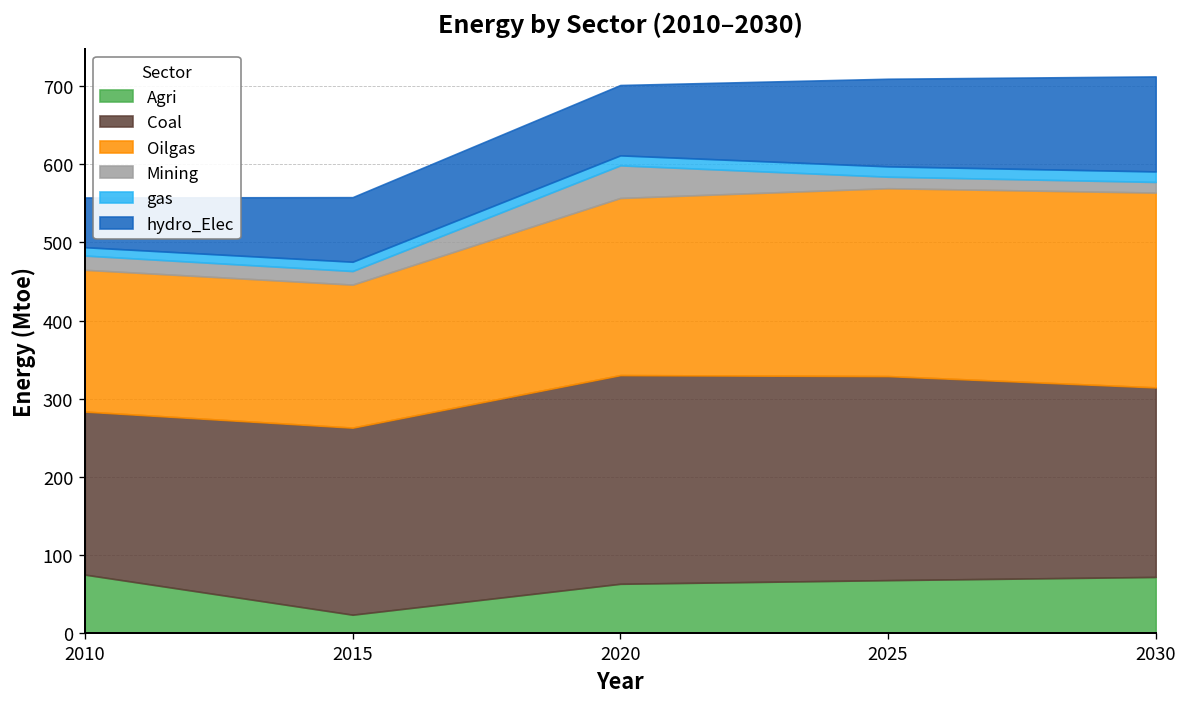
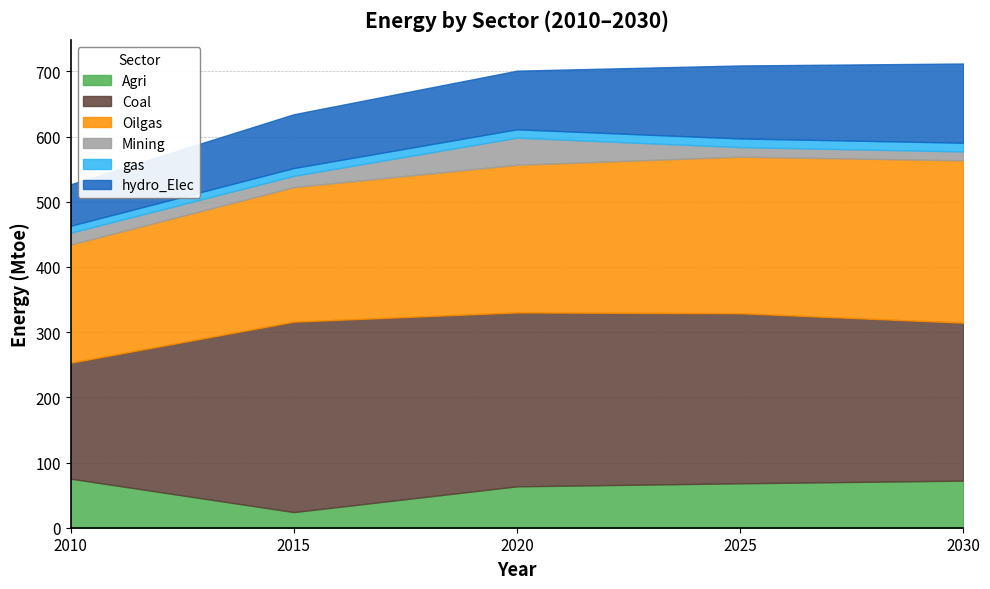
  {
    "Agri": {
      "2010": 80,
      "2015": 20,
      "2020": 60,
      "2025": 70,
      "2030": 70
    },
    "Coal": {
-     "2010": 210,
-     "2015": 240,
+     "2010": 180,
+     "2015": 290,
      "2020": 270,
      "2025": 260,
      "2030": 240
    },
    "Oilgas": {
      "2010": 180,
-     "2015": 180,
+     "2015": 210,
      "2020": 230,
      "2025": 240,
      "2030": 250
    },
    "Mining": {
      "2010": 20,
      "2015": 20,
      "2020": 40,
      "2025": 10,
      "2030": 10
    },
    "gas": {
      "2010": 10,
      "2015": 10,
      "2020": 10,
      "2025": 10,
      "2030": 10
    },
    "hydro_Elec": {
      "2010": 60,
      "2015": 80,
      "2020": 90,
      "2025": 110,
      "2030": 120
    }
  }
